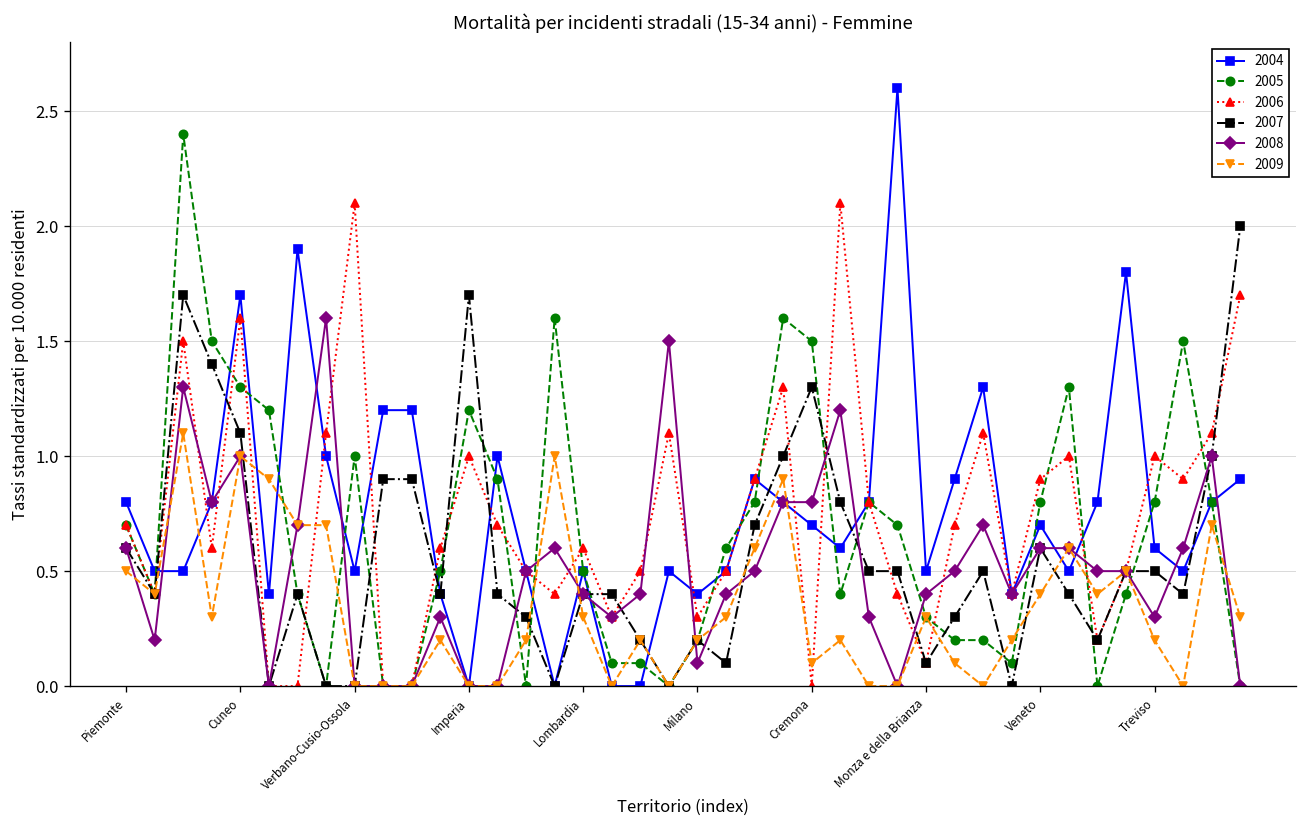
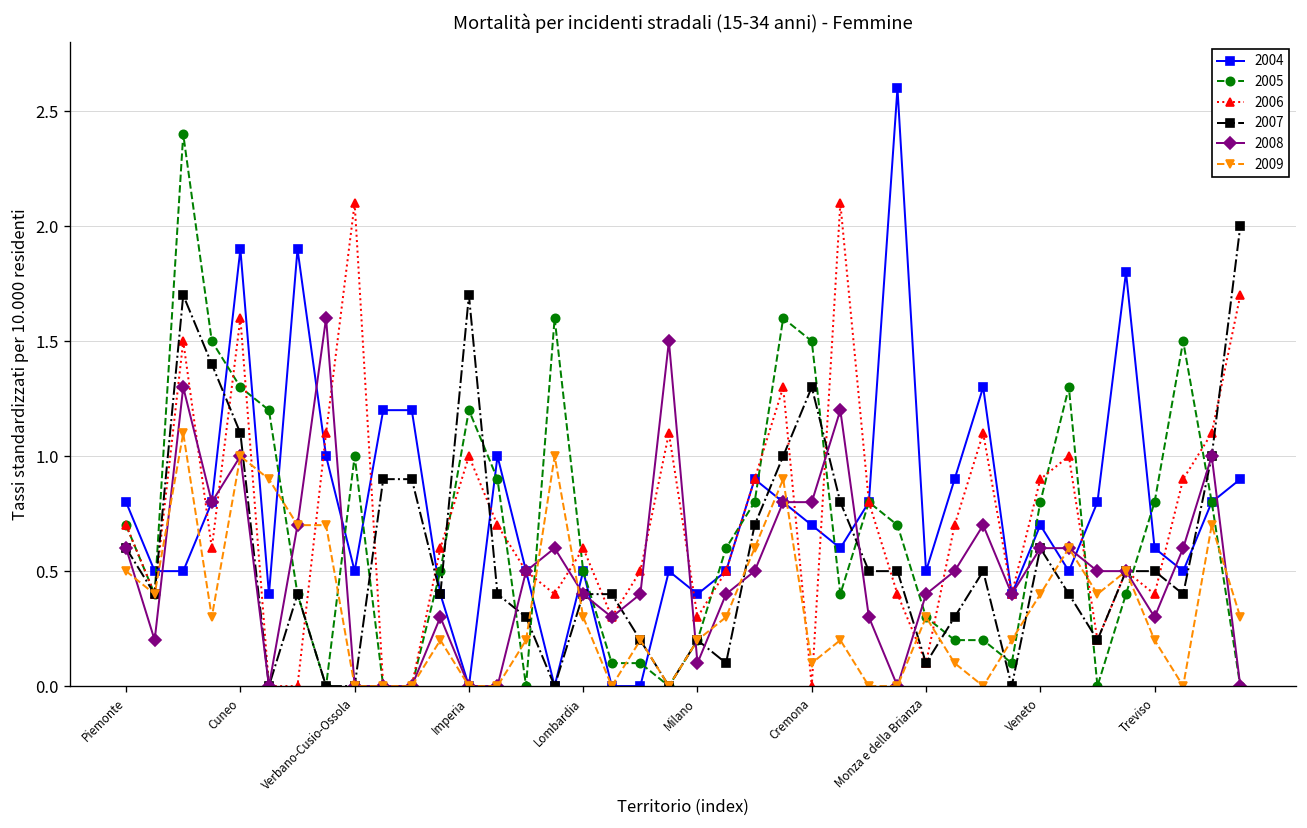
  {
    "2004": {
      "Piemonte": 0.8,
-     "Cuneo": 1.7,
+     "Cuneo": 1.9,
      "Verbano-Cusio-Ossola": 0.5,
      "Milano": 0.4,
      "Cremona": 0.7,
      "Monza e della Brianza": 0.5,
      "Veneto": 0.7,
      "Treviso": 0.6
    },
    "2005": {
      "Cuneo": 1.3,
      "Verbano-Cusio-Ossola": 1.0,
      "Imperia": 1.2,
      "Cremona": 1.5,
      "Veneto": 0.8,
      "Treviso": 0.8
    },
    "2006": {
      "Cuneo": 1.6,
      "Verbano-Cusio-Ossola": 2.1,
      "Imperia": 1.0,
      "Lombardia": 0.6,
      "Milano": 0.3,
      "Cremona": 0.0,
      "Veneto": 0.9,
-     "Treviso": 1.0
+     "Treviso": 0.4
    },
    "2007": {
      "Cuneo": 1.1,
      "Imperia": 1.7,
      "Cremona": 1.3,
      "Treviso": 0.5
    },
    "2008": {
      "Milano": 0.1,
      "Cremona": 0.8,
      "Monza e della Brianza": 0.4,
      "Treviso": 0.3
    },
    "2009": {
      "Piemonte": 0.5,
      "Lombardia": 0.3,
      "Cremona": 0.1,
      "Veneto": 0.4,
      "Treviso": 0.2
    }
  }
